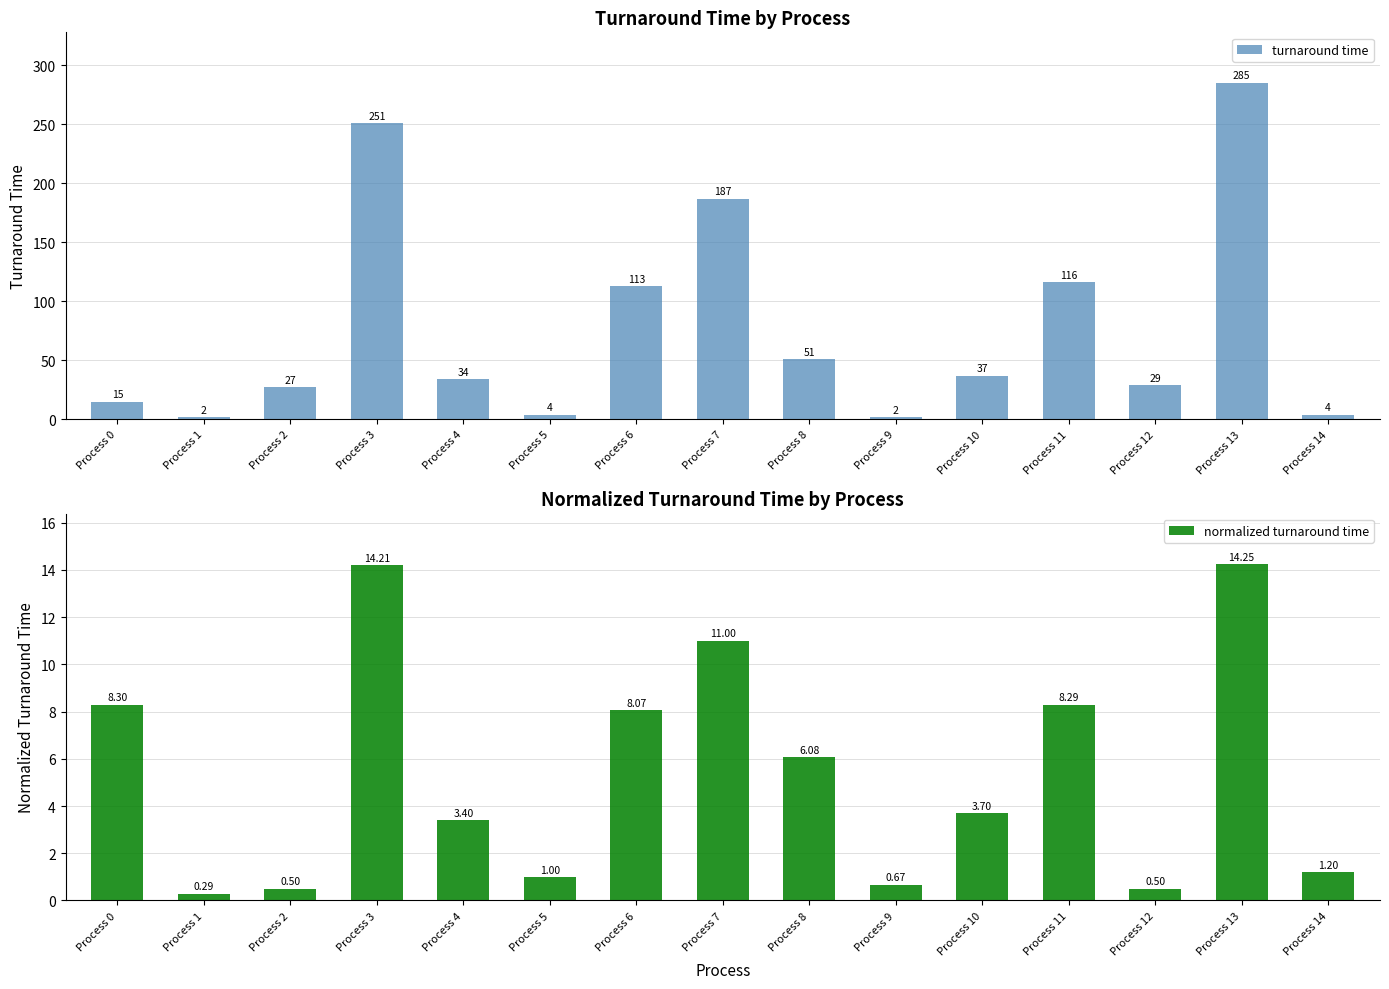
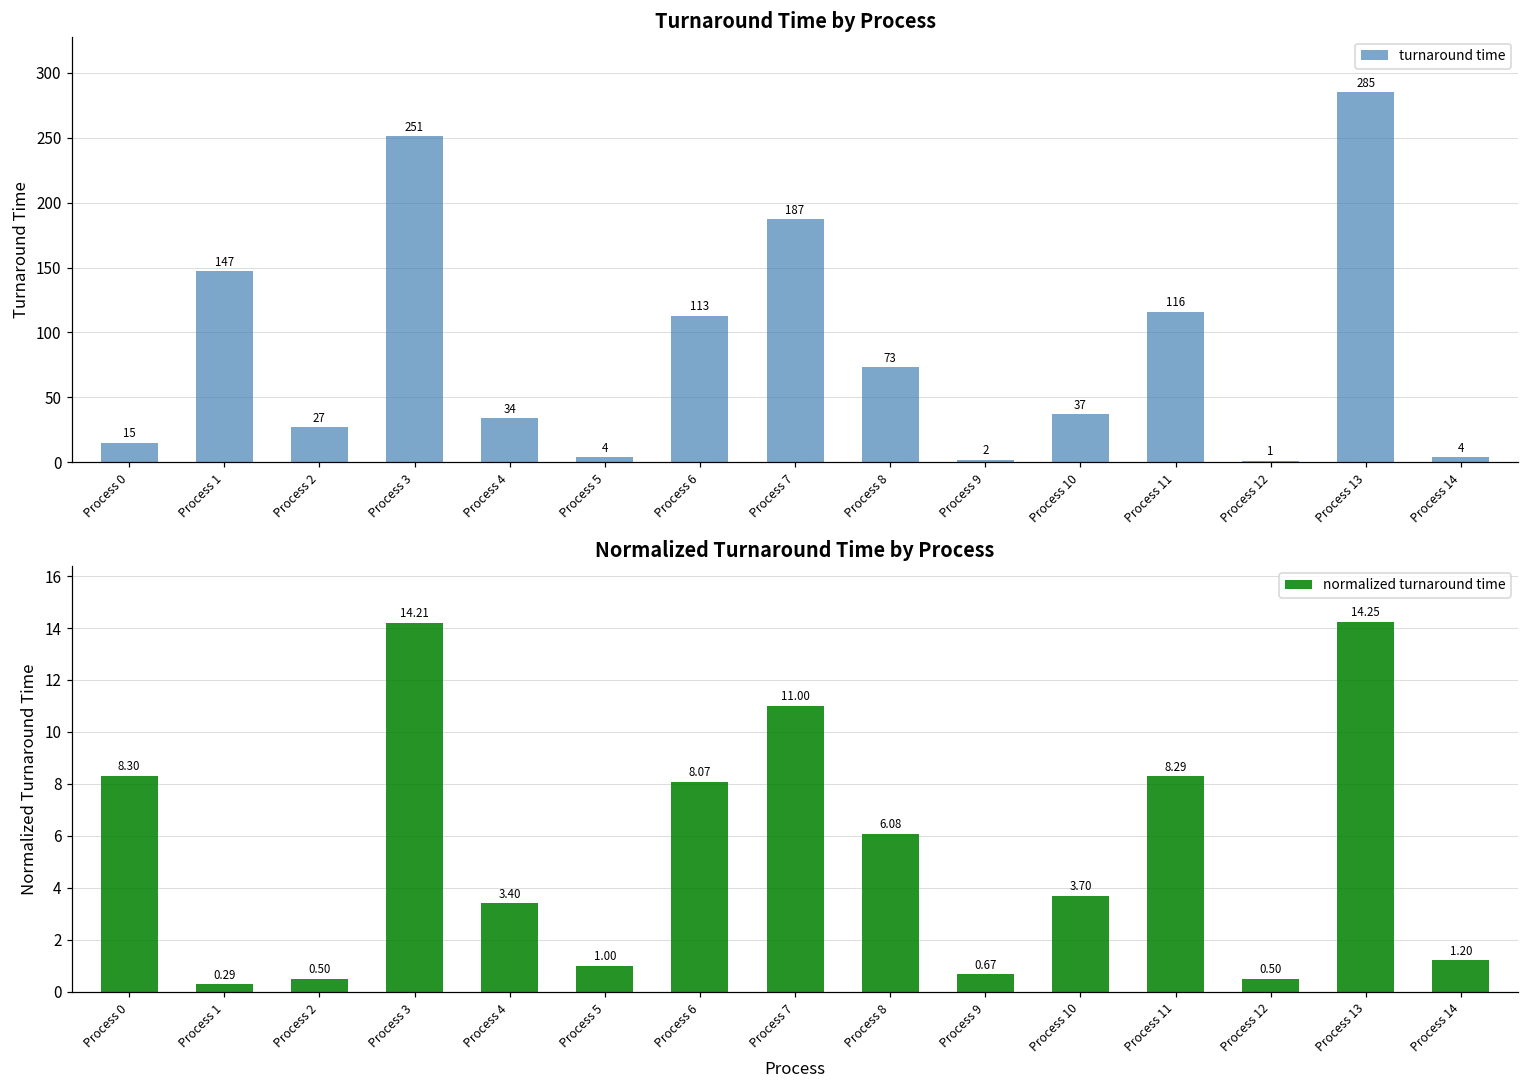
  {
    "Turnaround Time by Process": {
      "Process 0": 15,
-     "Process 1": 2,
+     "Process 1": 147,
      "Process 2": 27,
      "Process 3": 251,
      "Process 4": 34,
      "Process 5": 4,
      "Process 6": 113,
      "Process 7": 187,
-     "Process 8": 51,
+     "Process 8": 73,
      "Process 9": 2,
      "Process 10": 37,
      "Process 11": 116,
-     "Process 12": 29,
+     "Process 12": 1,
      "Process 13": 285,
      "Process 14": 4
    },
    "Normalized Turnaround Time by Process": {
      "Process 0": 8.30,
      "Process 1": 0.29,
      "Process 2": 0.50,
      "Process 3": 14.21,
      "Process 4": 3.40,
      "Process 5": 1.00,
      "Process 6": 8.07,
      "Process 7": 11.00,
      "Process 8": 6.08,
      "Process 9": 0.67,
      "Process 10": 3.70,
      "Process 11": 8.29,
      "Process 12": 0.50,
      "Process 13": 14.25,
      "Process 14": 1.20
    }
  }
